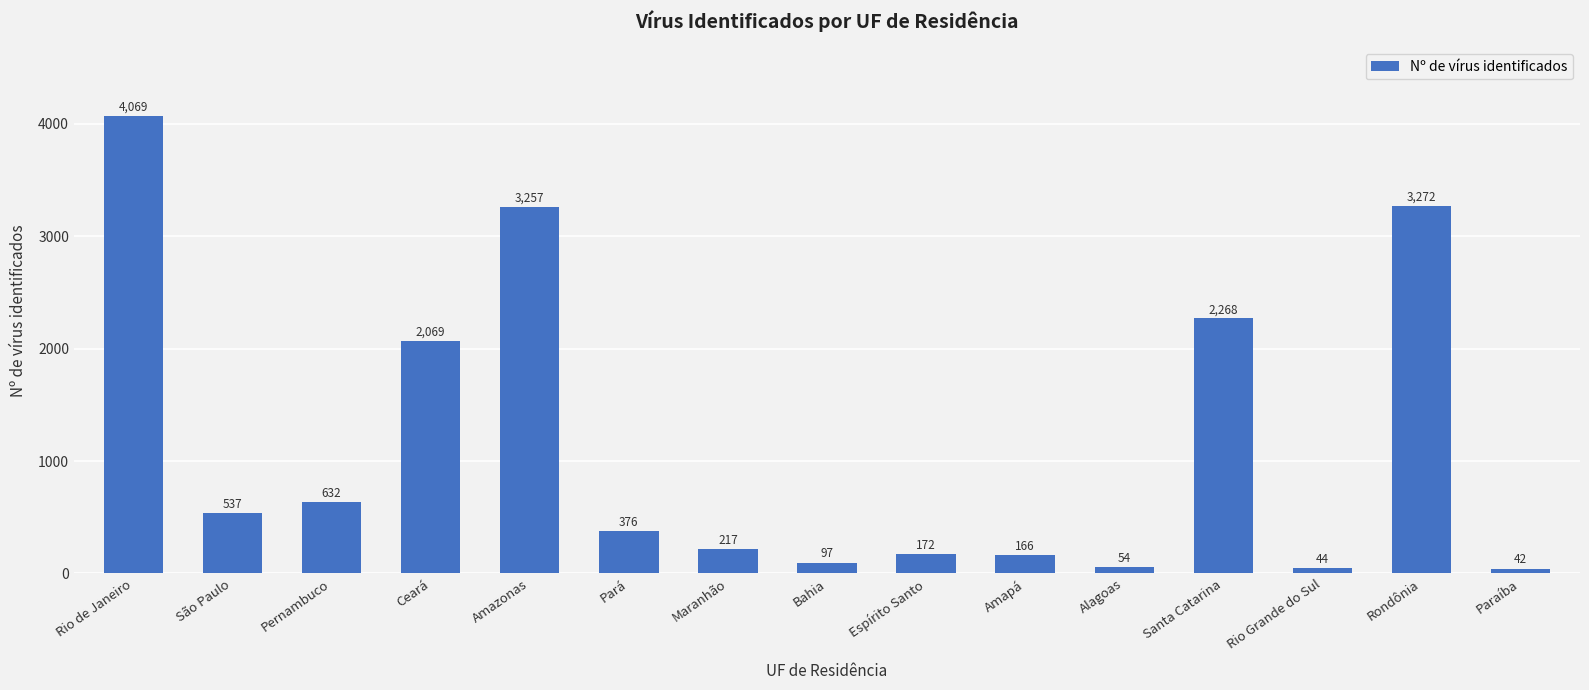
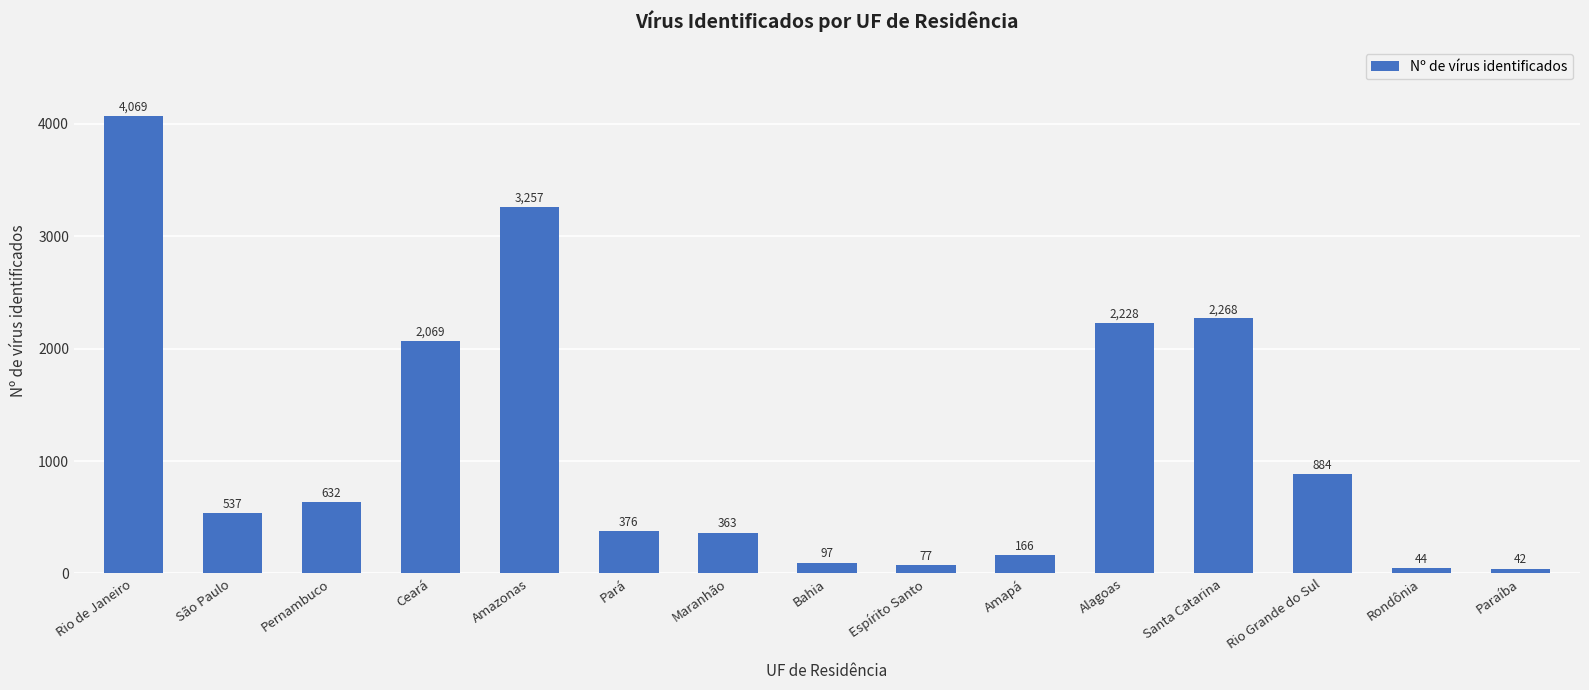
  {
    "Rio de Janeiro": "4,069",
    "São Paulo": "537",
    "Pernambuco": "632",
    "Ceará": "2,069",
    "Amazonas": "3,257",
    "Pará": "376",
-   "Maranhão": "217",
+   "Maranhão": "363",
    "Bahia": "97",
-   "Espírito Santo": "172",
+   "Espírito Santo": "77",
    "Amapá": "166",
-   "Alagoas": "54",
+   "Alagoas": "2,228",
    "Santa Catarina": "2,268",
-   "Rio Grande do Sul": "44",
-   "Rondônia": "3,272",
+   "Rio Grande do Sul": "884",
+   "Rondônia": "44",
    "Paraíba": "42"
  }
